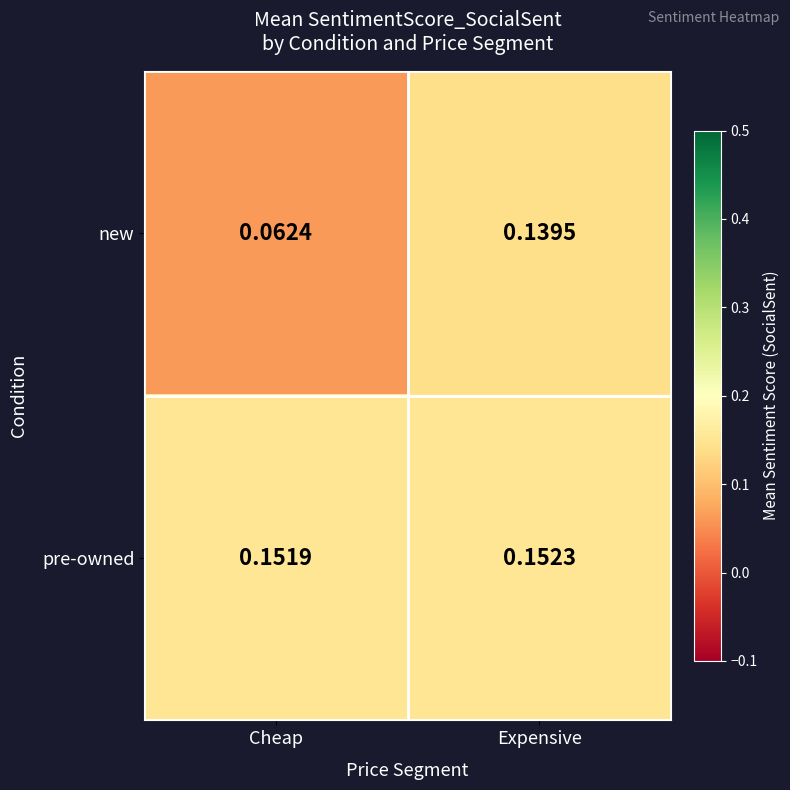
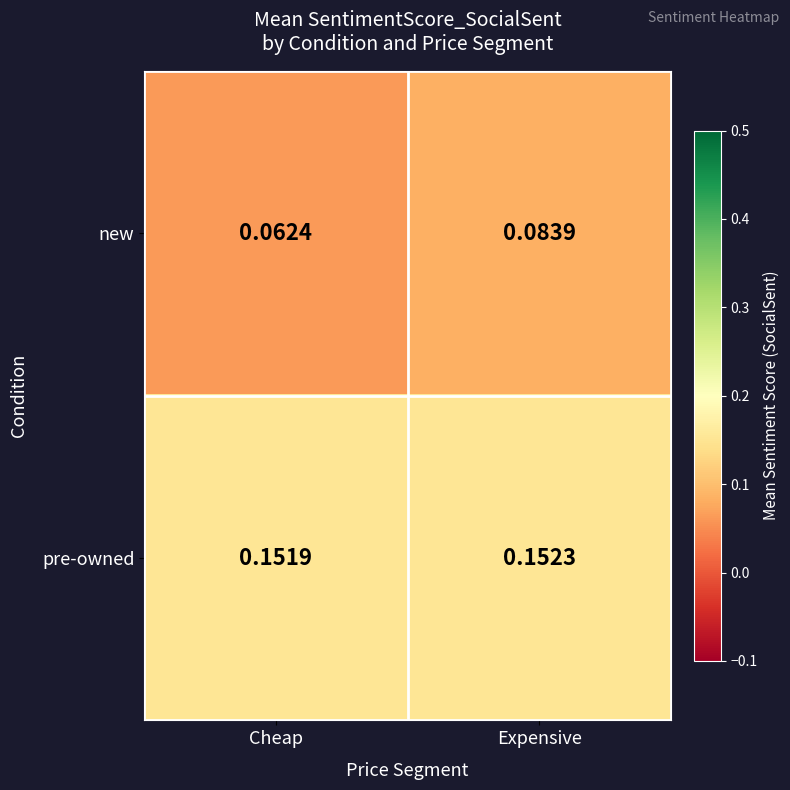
  {
    "new": {
      "Cheap": 0.0624,
-     "Expensive": 0.1395
+     "Expensive": 0.0839
    },
    "pre-owned": {
      "Cheap": 0.1519,
      "Expensive": 0.1523
    }
  }
